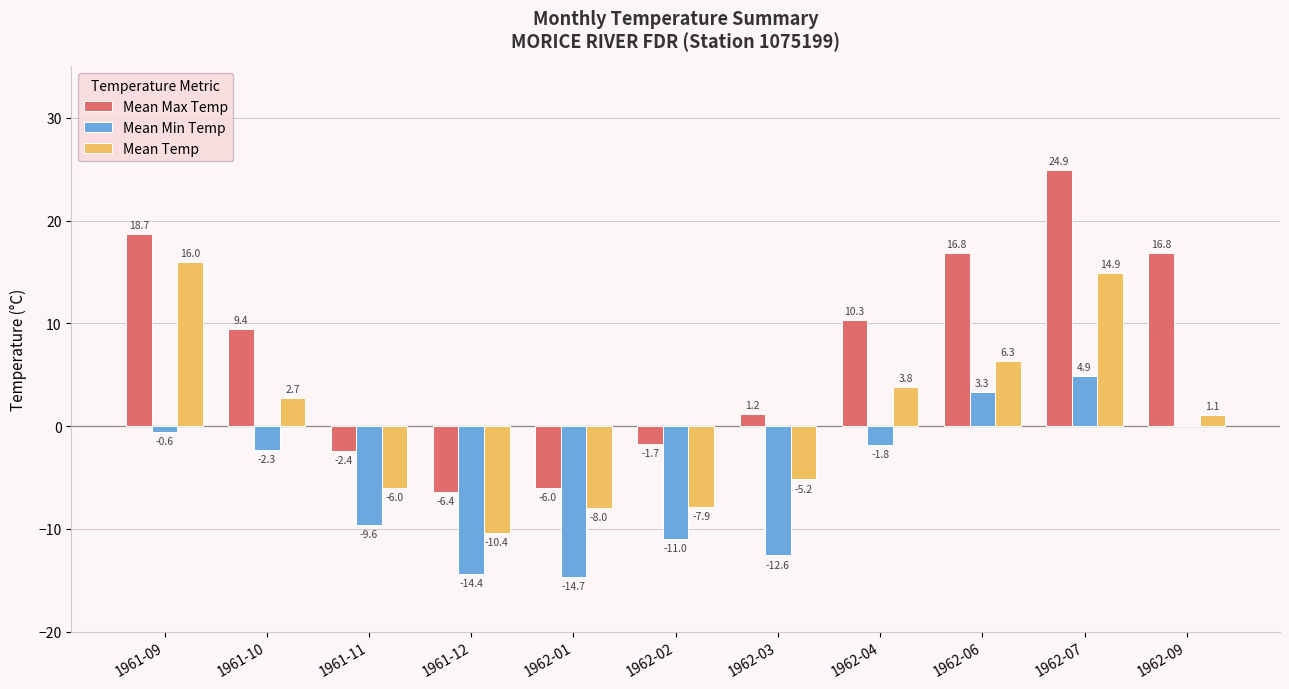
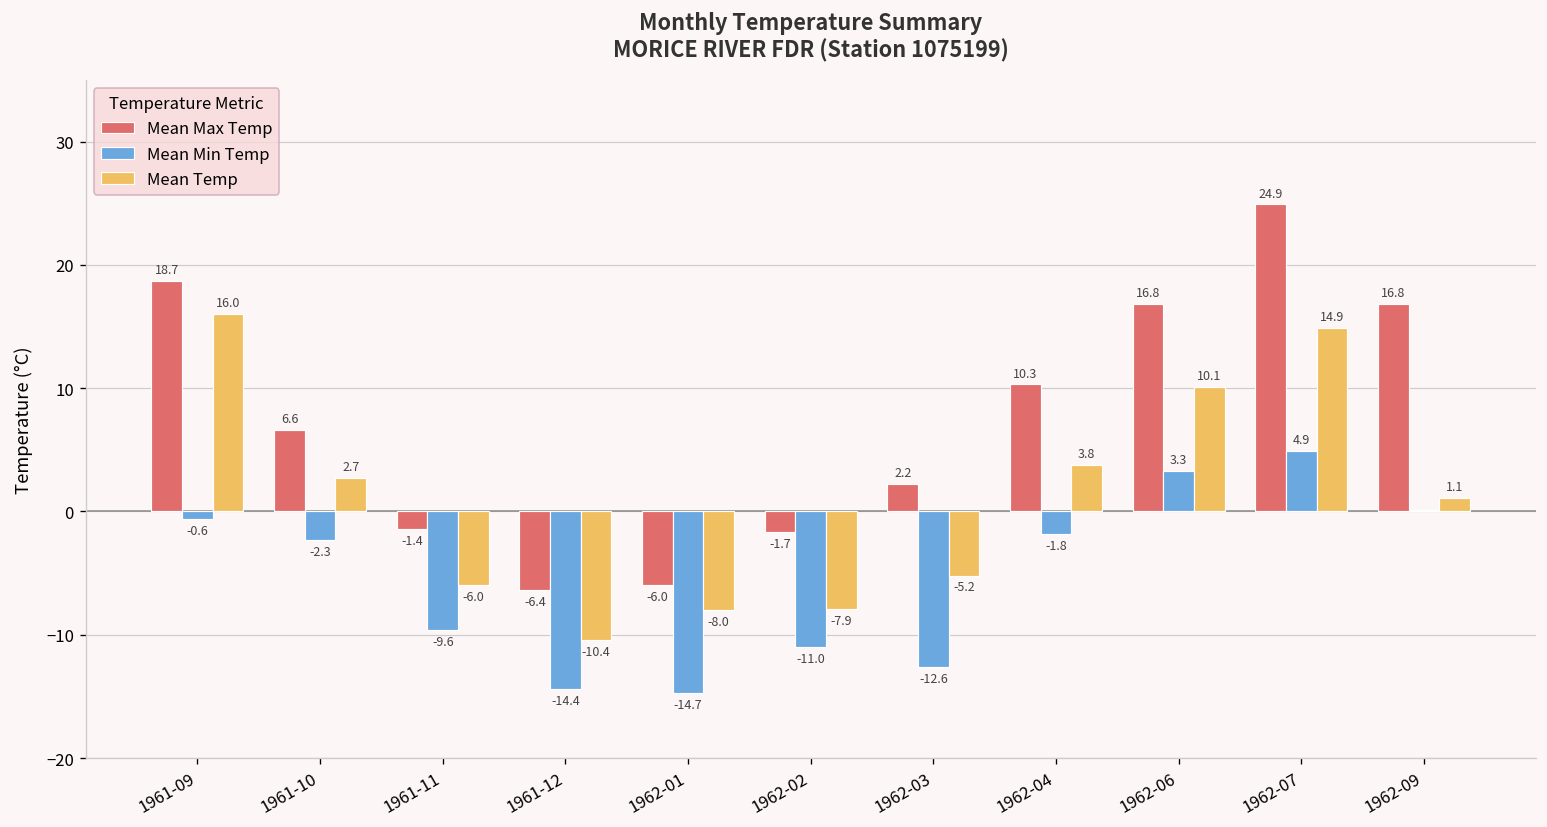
  {
    "Mean Max Temp": {
      "1961-09": 18.7,
-     "1961-10": 9.4,
-     "1961-11": -2.4,
+     "1961-10": 6.6,
+     "1961-11": -1.4,
      "1961-12": -6.4,
      "1962-01": -6.0,
      "1962-02": -1.7,
-     "1962-03": 1.2,
+     "1962-03": 2.2,
      "1962-04": 10.3,
      "1962-06": 16.8,
      "1962-07": 24.9,
      "1962-09": 16.8
    },
    "Mean Min Temp": {
      "1961-09": -0.6,
      "1961-10": -2.3,
      "1961-11": -9.6,
      "1961-12": -14.4,
      "1962-01": -14.7,
      "1962-02": -11.0,
      "1962-03": -12.6,
      "1962-04": -1.8,
      "1962-06": 3.3,
      "1962-07": 4.9
    },
    "Mean Temp": {
      "1961-09": 16.0,
      "1961-10": 2.7,
      "1961-11": -6.0,
      "1961-12": -10.4,
      "1962-01": -8.0,
      "1962-02": -7.9,
      "1962-03": -5.2,
      "1962-04": 3.8,
-     "1962-06": 6.3,
+     "1962-06": 10.1,
      "1962-07": 14.9,
      "1962-09": 1.1
    }
  }
